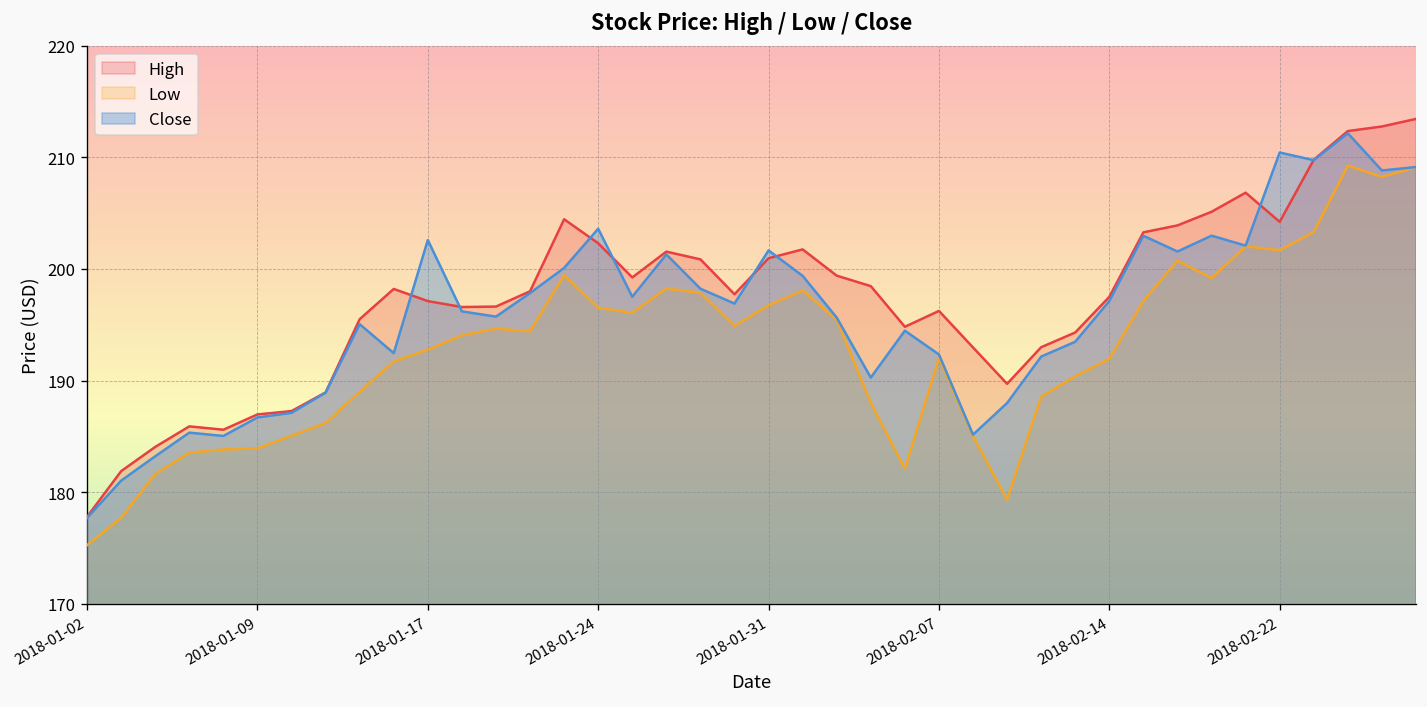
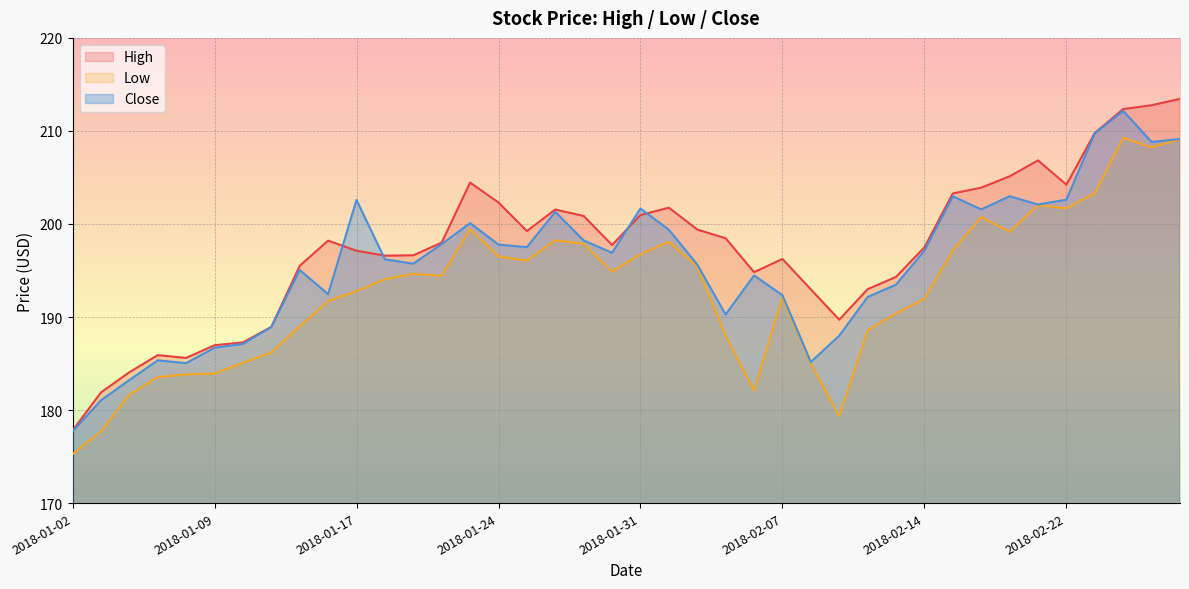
  {
    "Close": {
      "2018-01-17": 203,
-     "2018-01-24": 204,
+     "2018-01-24": 198,
      "2018-01-31": 202,
      "2018-02-07": 192,
      "2018-02-14": 197,
-     "2018-02-22": 210
+     "2018-02-22": 203
    }
  }
